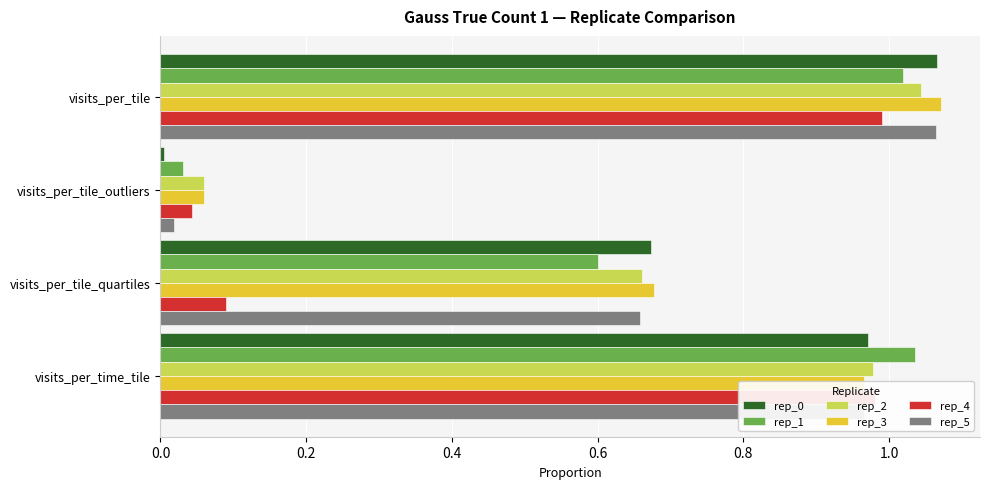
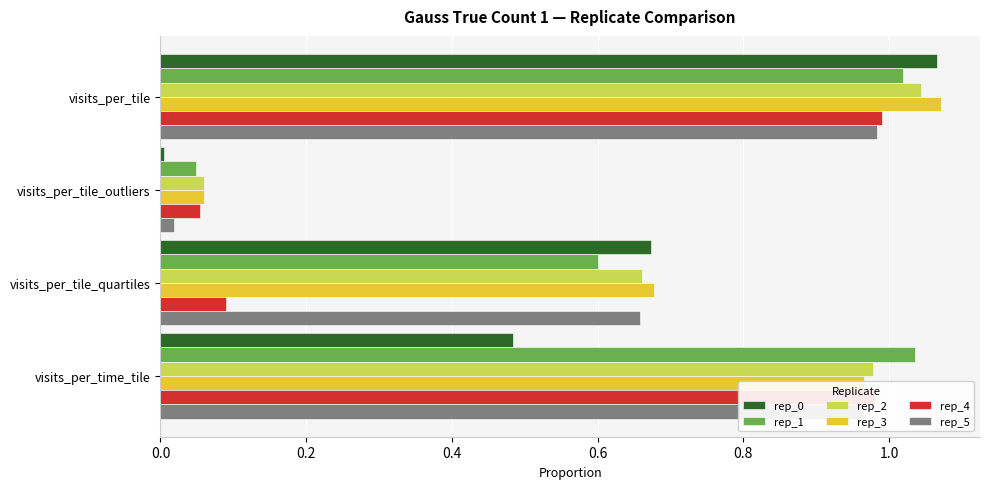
  {
    "rep_0": {
      "visits_per_tile": 1.07,
      "visits_per_tile_outliers": 0.00,
      "visits_per_tile_quartiles": 0.67,
-     "visits_per_time_tile": 0.97
+     "visits_per_time_tile": 0.48
    },
    "rep_1": {
      "visits_per_tile": 1.02,
-     "visits_per_tile_outliers": 0.03,
+     "visits_per_tile_outliers": 0.05,
      "visits_per_tile_quartiles": 0.60,
      "visits_per_time_tile": 1.04
    },
    "rep_4": {
      "visits_per_tile": 0.99,
-     "visits_per_tile_outliers": 0.04,
+     "visits_per_tile_outliers": 0.05,
      "visits_per_tile_quartiles": 0.09
    },
    "rep_5": {
-     "visits_per_tile": 1.06,
+     "visits_per_tile": 0.98,
      "visits_per_tile_outliers": 0.02,
      "visits_per_tile_quartiles": 0.66
    }
  }
